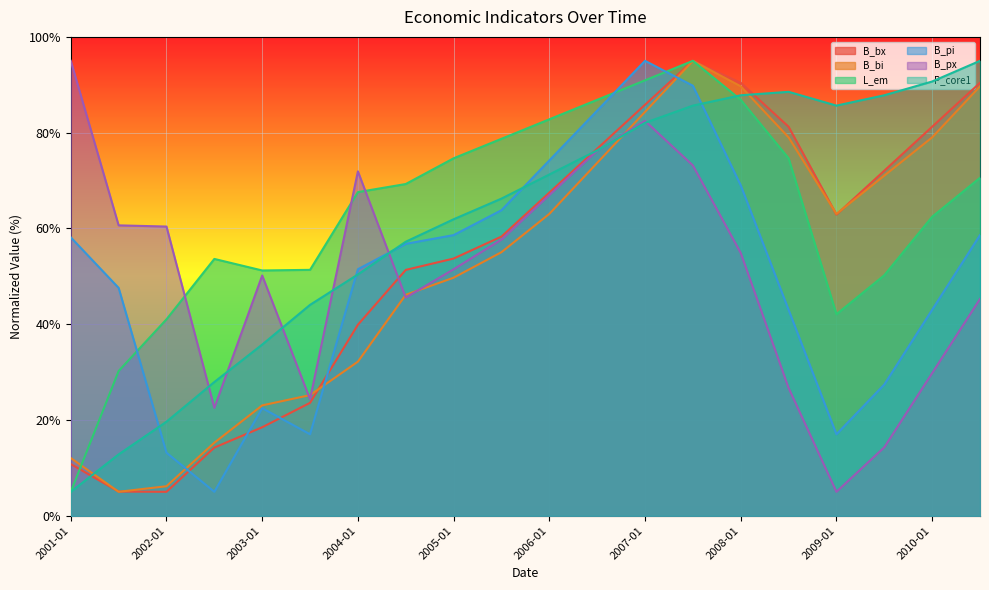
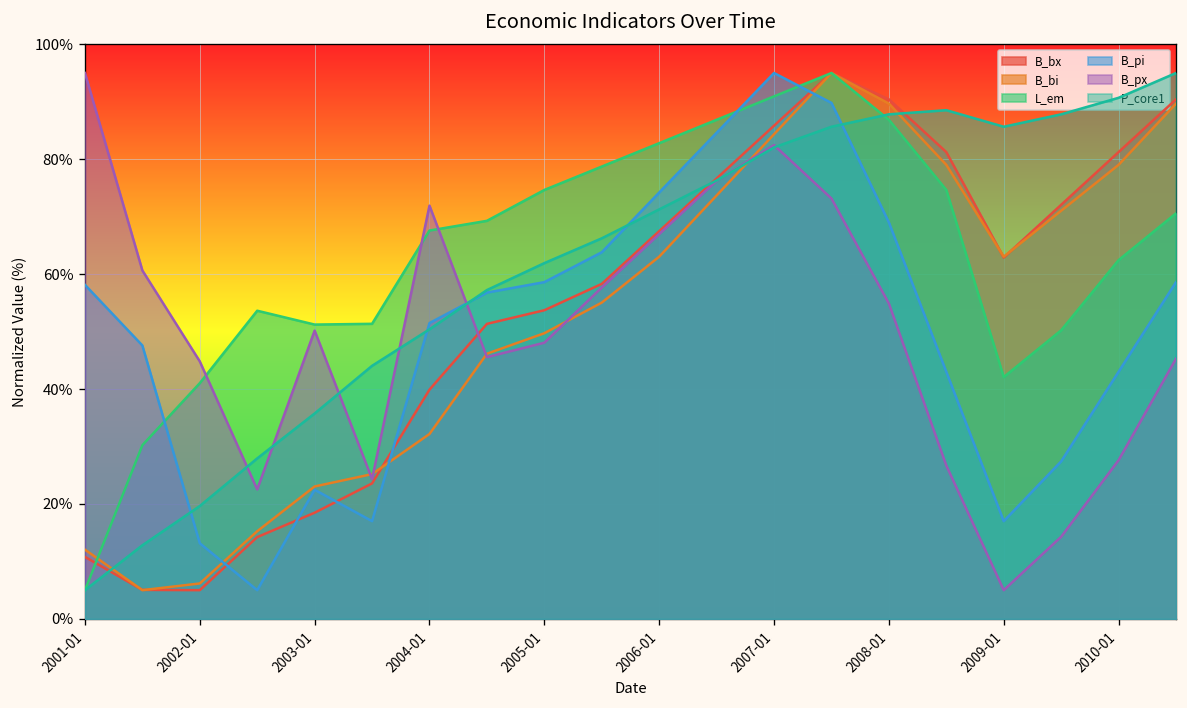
  {
    "B_px": {
      "2001-01": "95%",
-     "2002-01": "60%",
+     "2002-01": "45%",
      "2003-01": "50%",
      "2004-01": "72%",
-     "2005-01": "51%",
+     "2005-01": "48%",
      "2008-01": "55%",
      "2009-01": "5%",
-     "2010-01": "30%"
+     "2010-01": "28%"
    }
  }
